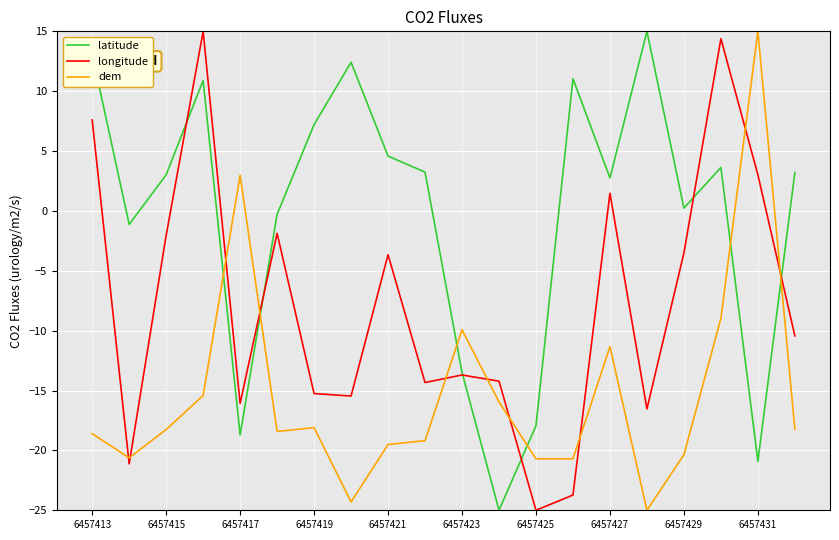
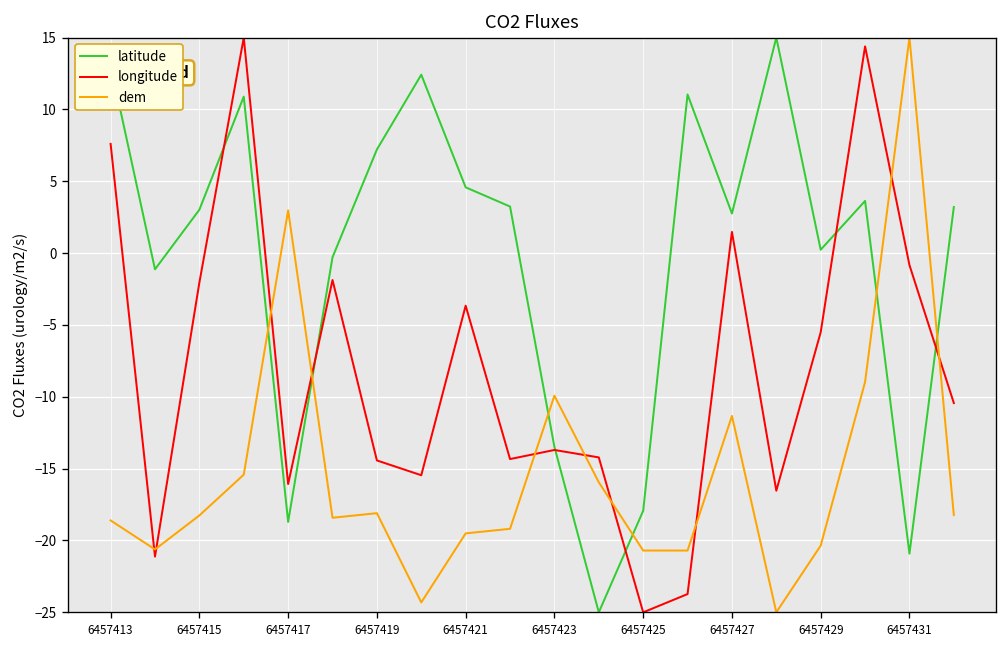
  {
    "latitude": {
      "6457415": 3.0,
      "6457417": -18.7,
      "6457419": 7.2,
      "6457421": 4.6,
      "6457423": -13.5,
      "6457425": -17.9,
      "6457427": 2.8,
      "6457429": 0.2,
      "6457431": -20.9
    },
    "longitude": {
      "6457413": 7.6,
      "6457415": -2.0,
      "6457417": -16.1,
-     "6457419": -15.3,
+     "6457419": -14.4,
      "6457421": -3.7,
      "6457423": -13.7,
      "6457425": -25.0,
      "6457427": 1.5,
-     "6457429": -3.5,
-     "6457431": 3.0
+     "6457429": -5.5,
+     "6457431": -0.8
    },
    "dem": {
      "6457413": -18.6,
      "6457415": -18.3,
      "6457417": 3.0,
      "6457419": -18.1,
      "6457421": -19.5,
      "6457423": -9.9,
      "6457425": -20.7,
      "6457427": -11.3,
      "6457429": -20.4,
      "6457431": 15.0
    }
  }
